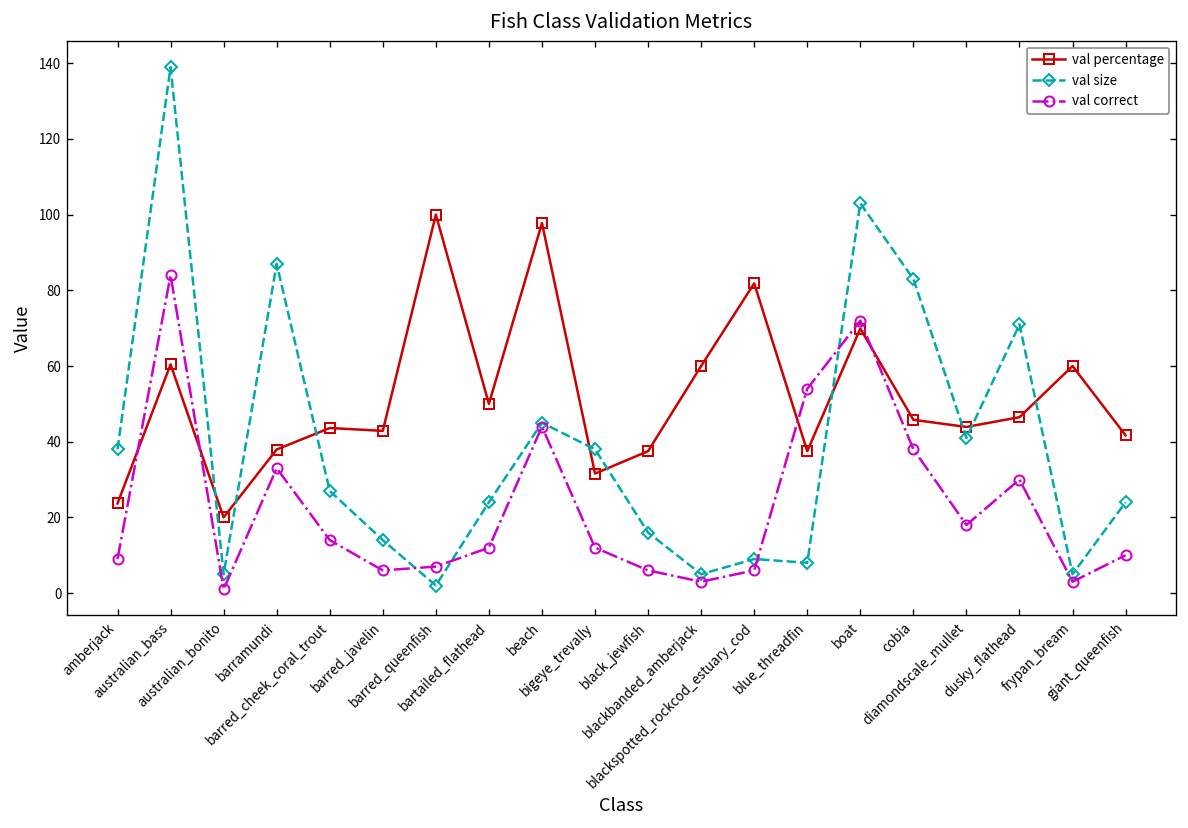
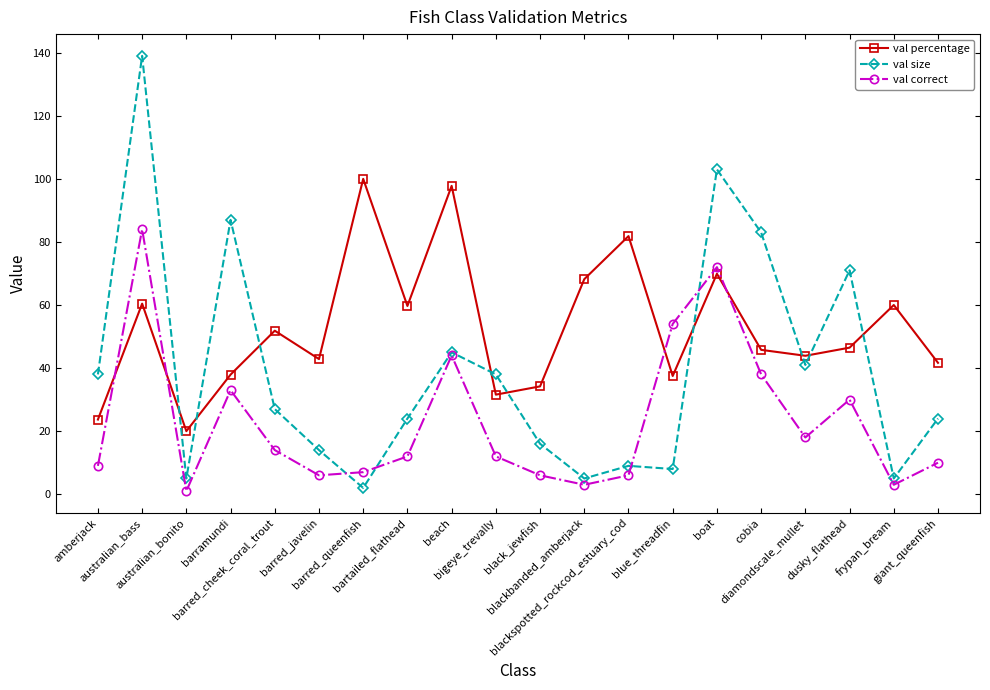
  {
    "val percentage": {
      "amberjack": 24,
      "australian_bass": 60,
      "australian_bonito": 20,
      "barramundi": 38,
-     "barred_cheek_coral_trout": 44,
+     "barred_cheek_coral_trout": 52,
      "barred_javelin": 43,
      "barred_queenfish": 100,
-     "bartailed_flathead": 50,
+     "bartailed_flathead": 60,
      "beach": 98,
      "bigeye_trevally": 32,
-     "black_jewfish": 38,
-     "blackbanded_amberjack": 60,
+     "black_jewfish": 34,
+     "blackbanded_amberjack": 68,
      "blackspotted_rockcod_estuary_cod": 82,
      "blue_threadfin": 38,
      "boat": 70,
      "cobia": 46,
      "diamondscale_mullet": 44,
      "dusky_flathead": 46,
      "frypan_bream": 60,
      "giant_queenfish": 42
    },
    "val size": {
      "amberjack": 38,
      "australian_bass": 139,
      "australian_bonito": 5,
      "barramundi": 87,
      "barred_cheek_coral_trout": 27,
      "barred_javelin": 14,
      "barred_queenfish": 2,
      "bartailed_flathead": 24,
      "beach": 45,
      "bigeye_trevally": 38,
      "black_jewfish": 16,
      "blackbanded_amberjack": 5,
      "blackspotted_rockcod_estuary_cod": 9,
      "blue_threadfin": 8,
      "boat": 103,
      "cobia": 83,
      "diamondscale_mullet": 41,
      "dusky_flathead": 71,
      "frypan_bream": 5,
      "giant_queenfish": 24
    },
    "val correct": {
      "amberjack": 9,
      "australian_bass": 84,
      "australian_bonito": 1,
      "barramundi": 33,
      "barred_cheek_coral_trout": 14,
      "barred_javelin": 6,
      "barred_queenfish": 7,
      "bartailed_flathead": 12,
      "beach": 44,
      "bigeye_trevally": 12,
      "black_jewfish": 6,
      "blackbanded_amberjack": 3,
      "blackspotted_rockcod_estuary_cod": 6,
      "blue_threadfin": 54,
      "boat": 72,
      "cobia": 38,
      "diamondscale_mullet": 18,
      "dusky_flathead": 30,
      "frypan_bream": 3,
      "giant_queenfish": 10
    }
  }
